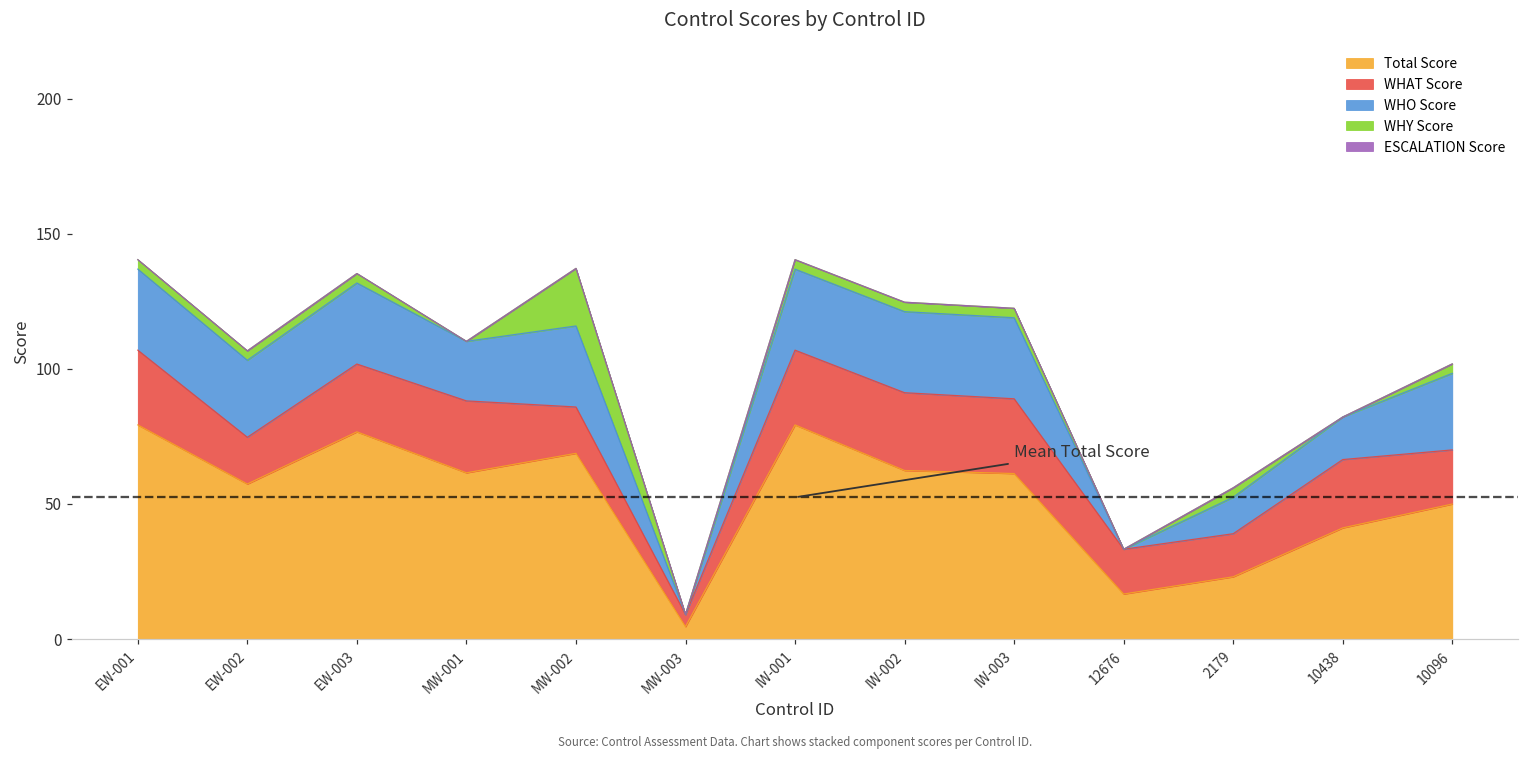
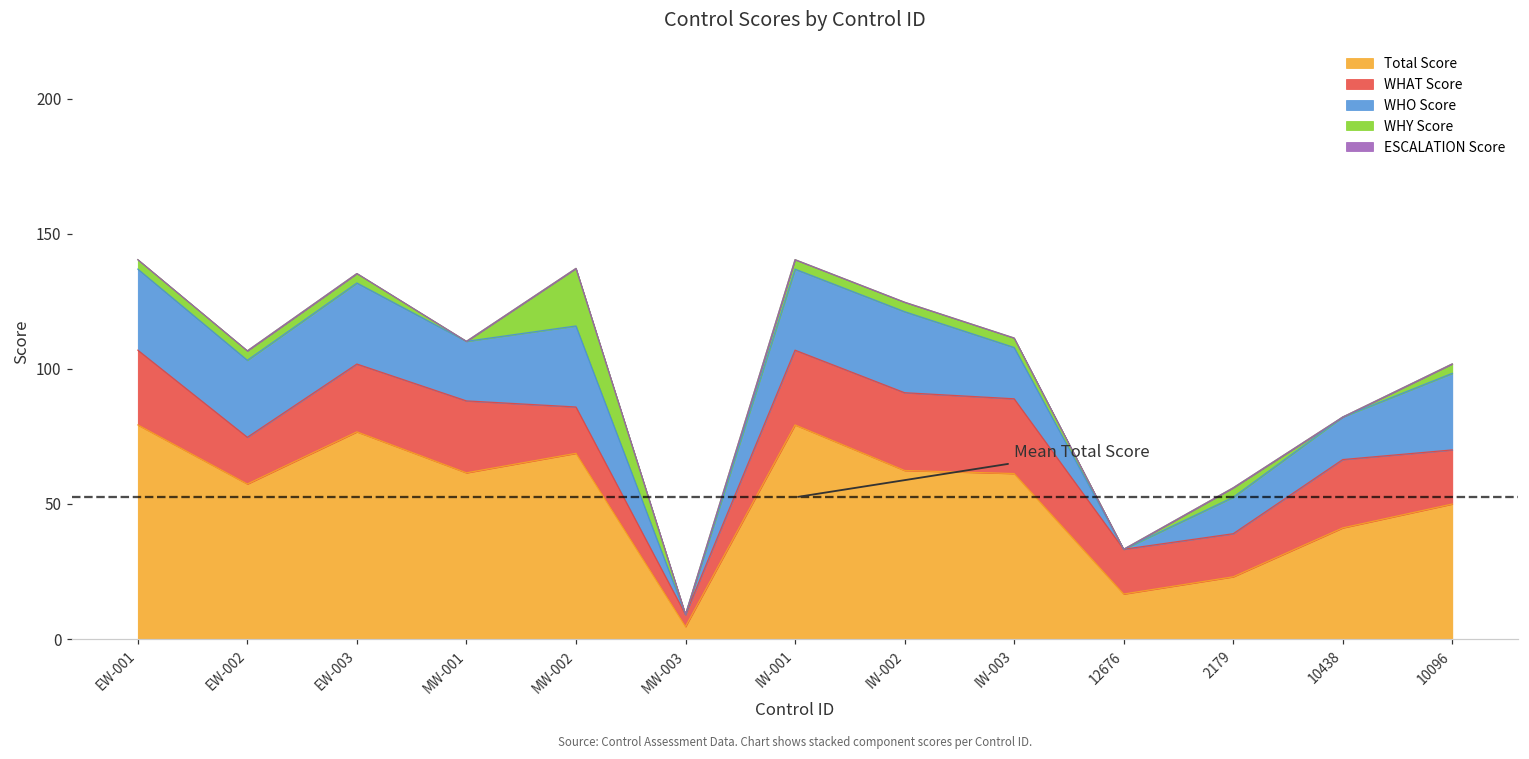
  {
    "Total Score": {
      "EW-001": 79,
      "EW-002": 57,
      "EW-003": 77,
      "MW-001": 61,
      "MW-002": 69,
      "MW-003": 5,
      "IW-001": 79,
      "IW-002": 62,
      "IW-003": 61,
      "12676": 17,
      "2179": 23,
      "10438": 41,
      "10096": 50
    },
    "WHAT Score": {
      "EW-001": 28,
      "EW-002": 17,
      "EW-003": 25,
      "MW-001": 27,
      "MW-002": 17,
      "IW-001": 28,
      "IW-002": 29,
      "IW-003": 28,
      "2179": 16,
      "10438": 25,
      "10096": 20
    },
    "WHO Score": {
      "EW-001": 30,
      "EW-002": 29,
      "EW-003": 30,
      "MW-002": 30,
      "IW-001": 30,
      "IW-002": 30,
-     "IW-003": 30,
+     "IW-003": 19,
      "2179": 14,
      "10096": 28
    }
  }
